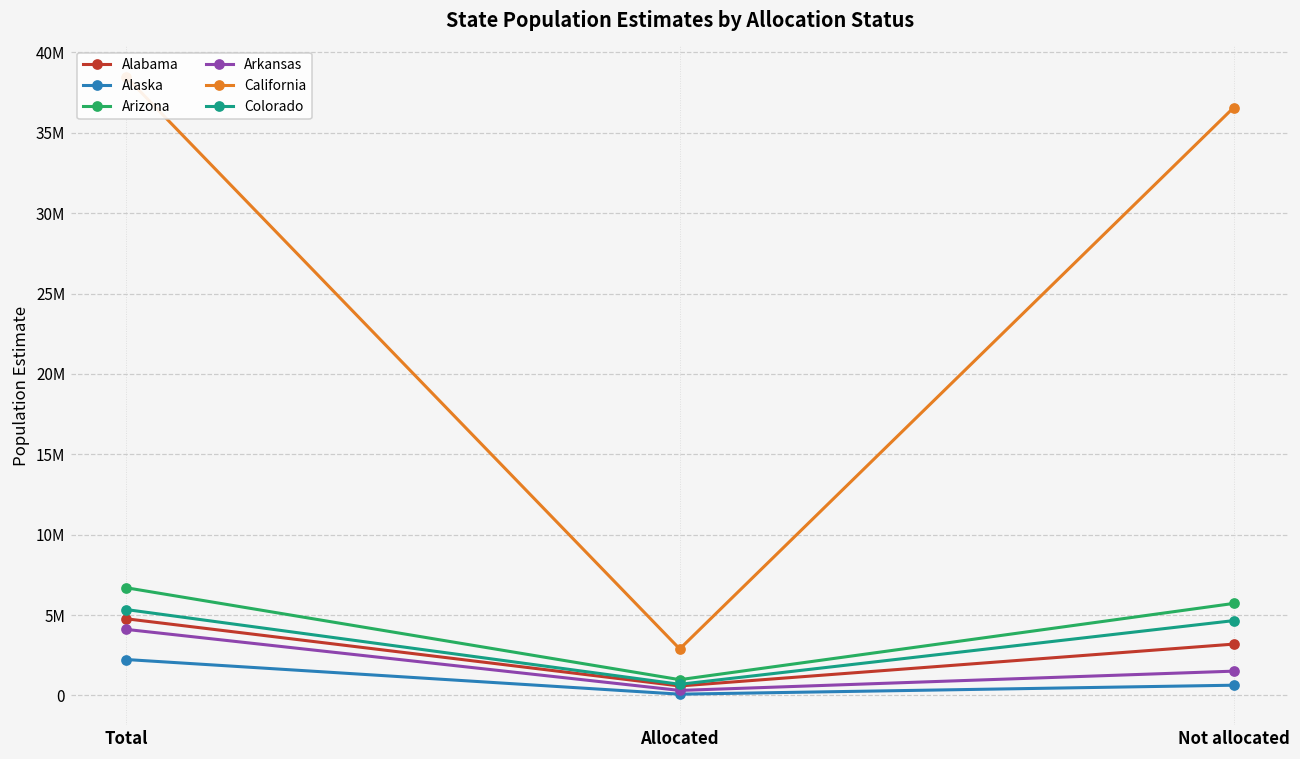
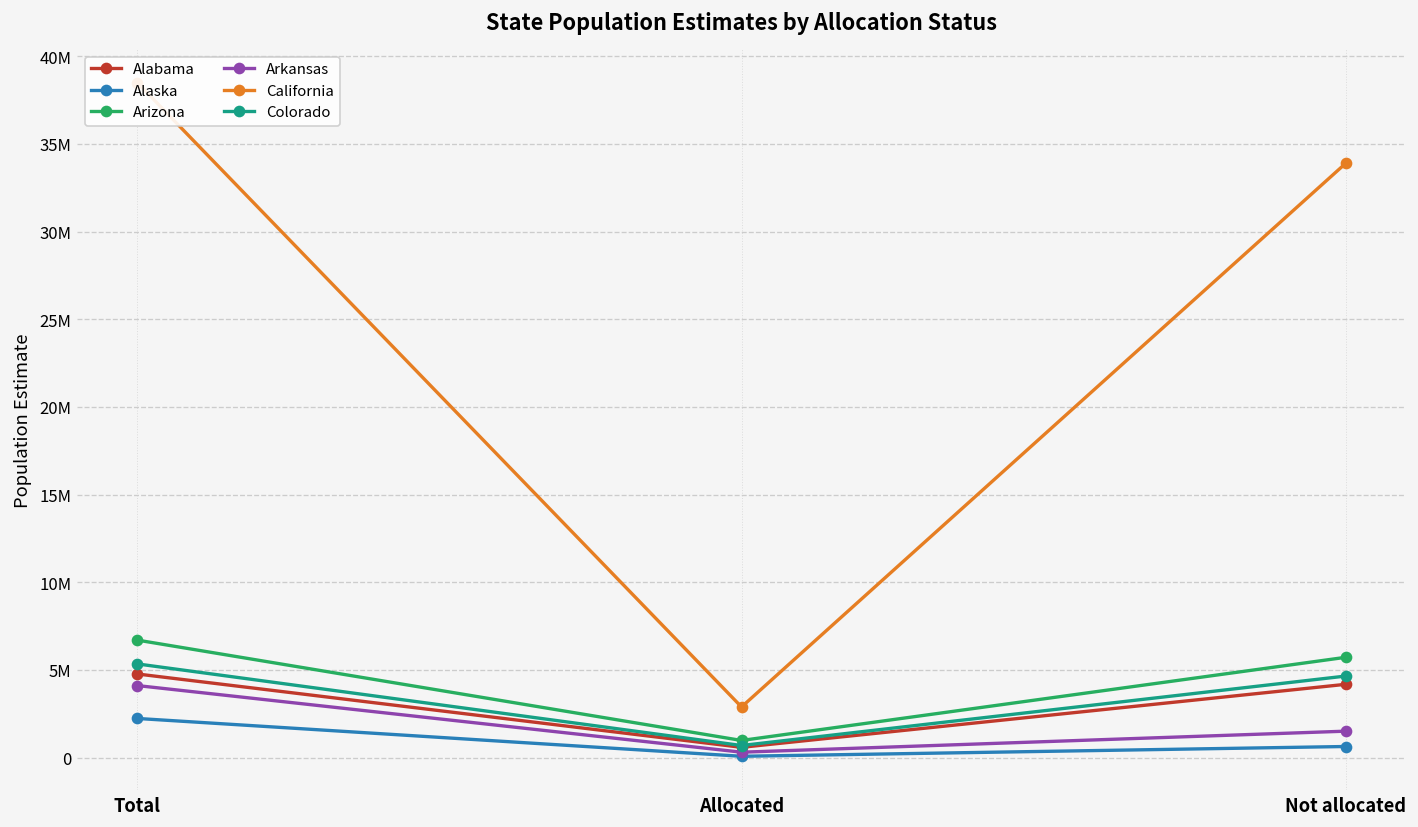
  {
    "Alabama": {
      "Total": 4800000,
-     "Not allocated": 3200000
+     "Not allocated": 4200000
    },
    "Alaska": {
      "Total": 2200000,
      "Allocated": 100000,
      "Not allocated": 600000
    },
    "Arkansas": {
      "Total": 4100000,
      "Allocated": 300000,
      "Not allocated": 1500000
    },
    "California": {
      "Allocated": 2900000,
-     "Not allocated": 36600000
+     "Not allocated": 33900000
    }
  }
